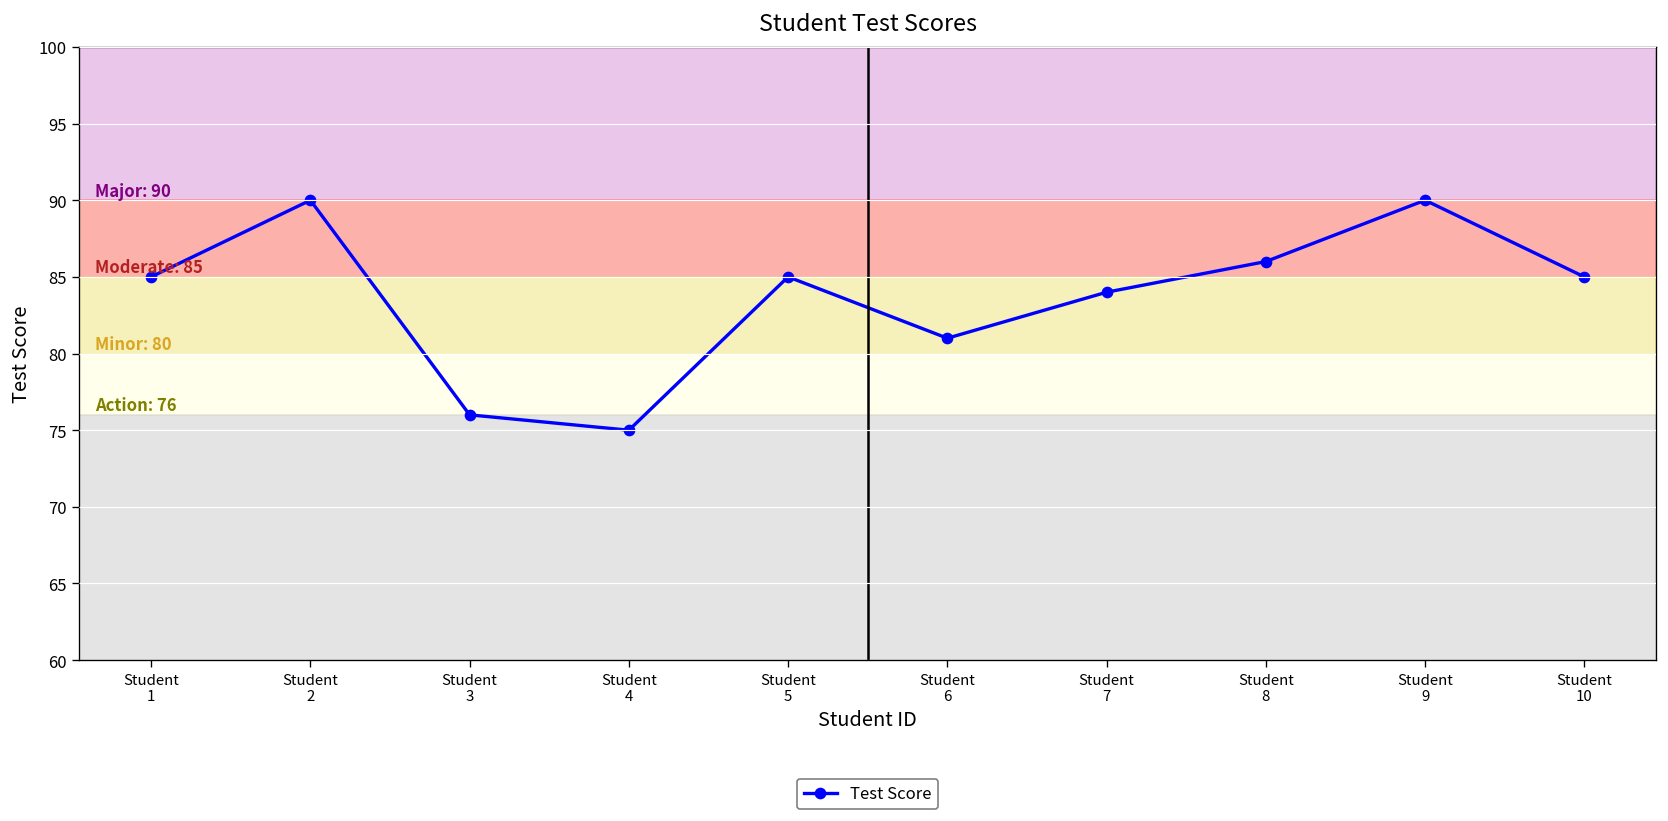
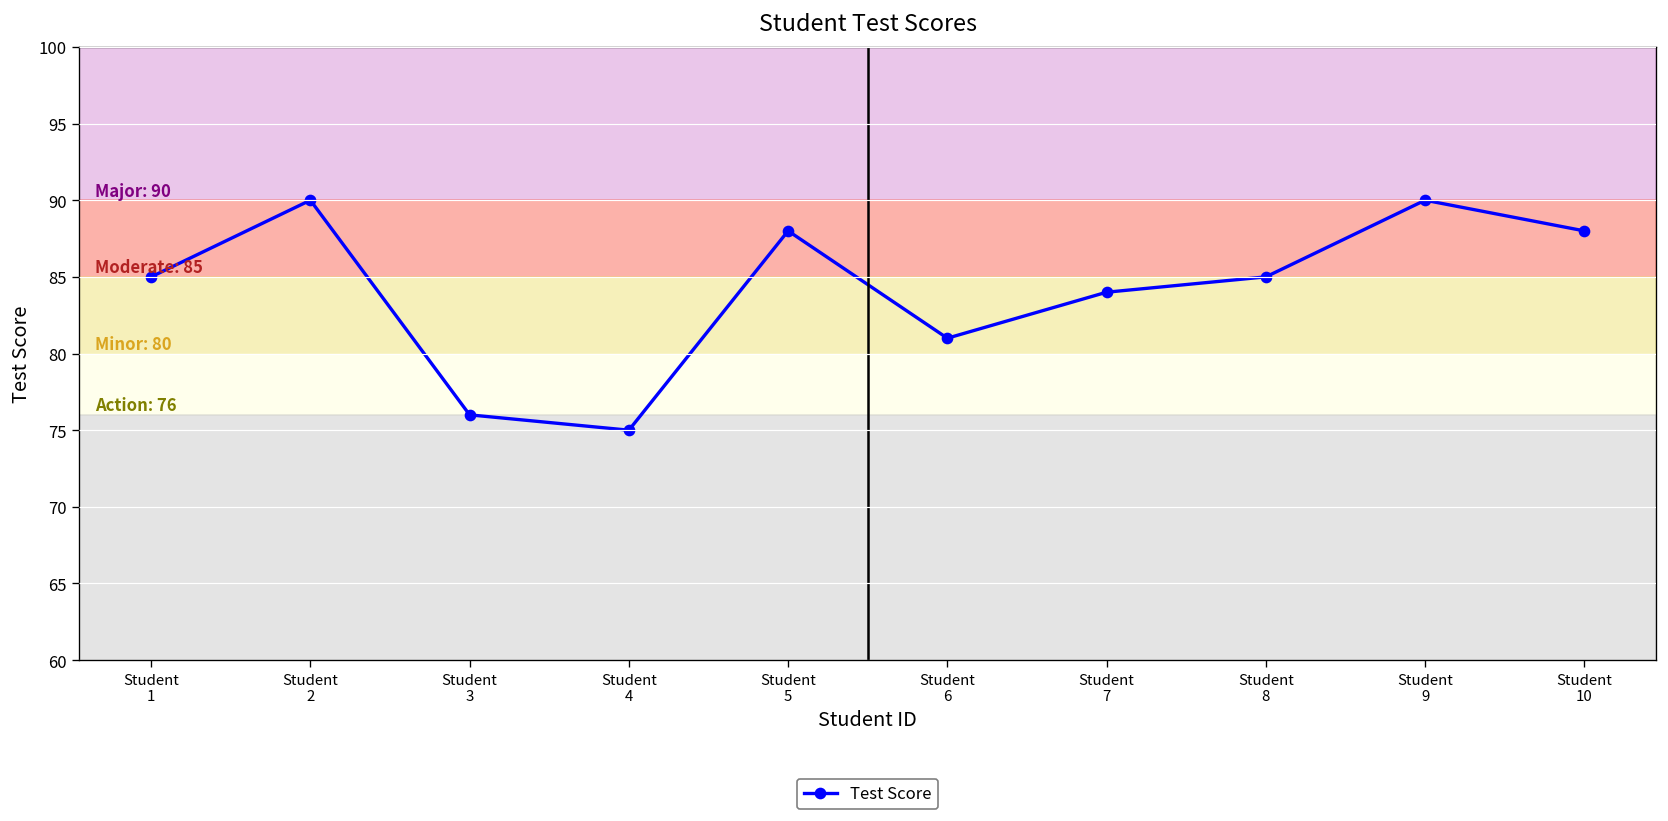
  {
    "Student 2": 90,
    "Student 3": 76,
    "Student 4": 75,
-   "Student 5": 85,
+   "Student 5": 88,
    "Student 6": 81,
    "Student 7": 84,
-   "Student 8": 86,
+   "Student 8": 85,
    "Student 9": 90,
-   "Student 10": 85
+   "Student 10": 88
  }
